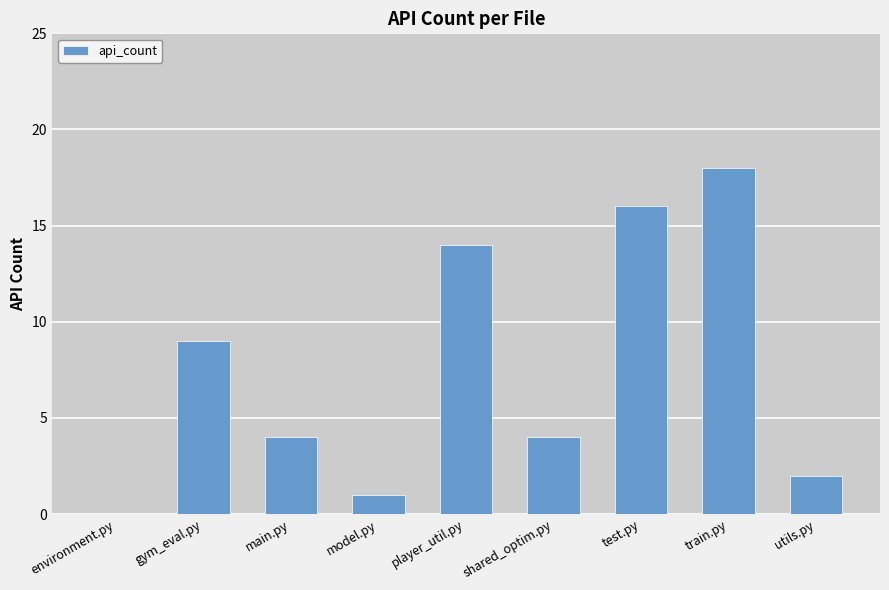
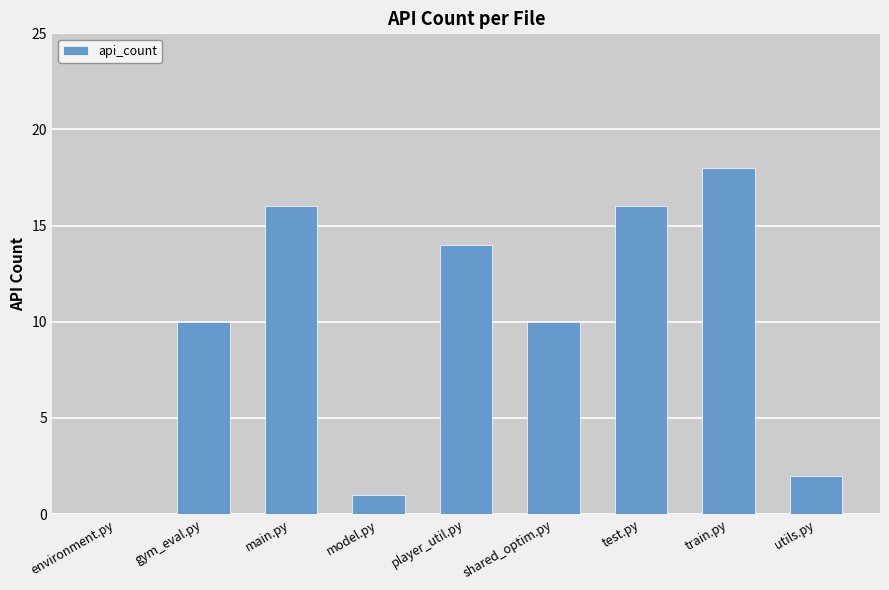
  {
    "environment.py": 0,
-   "gym_eval.py": 9,
-   "main.py": 4,
+   "gym_eval.py": 10,
+   "main.py": 16,
    "model.py": 1,
    "player_util.py": 14,
-   "shared_optim.py": 4,
+   "shared_optim.py": 10,
    "test.py": 16,
    "train.py": 18,
    "utils.py": 2
  }
